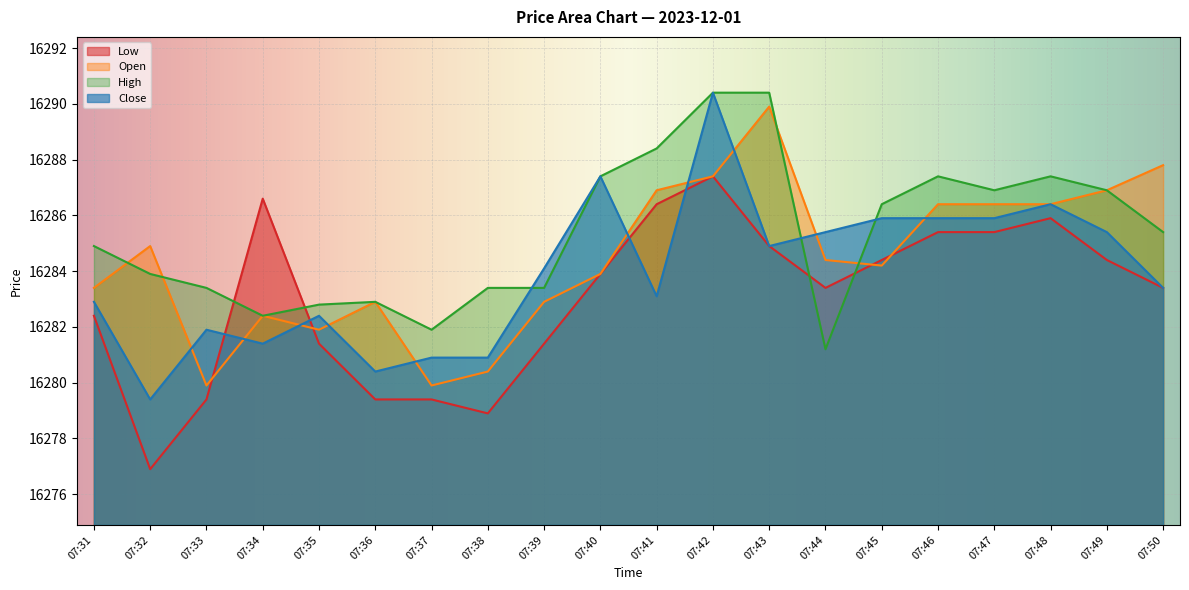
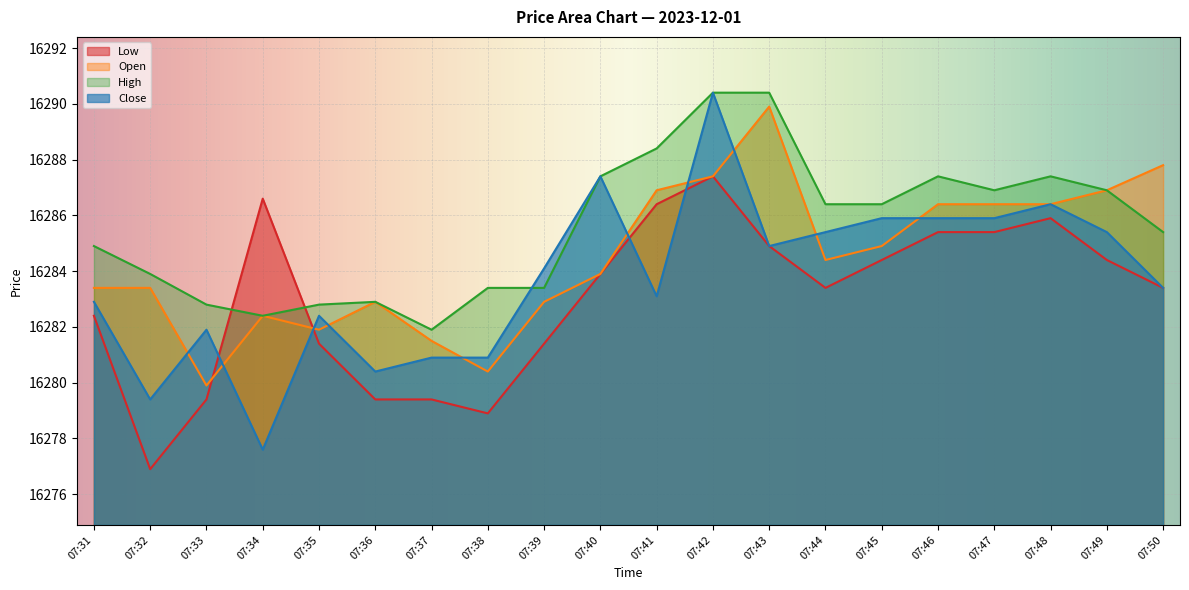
  {
    "Low": {
      "07:31": 16282.4,
      "07:32": 16276.9,
      "07:33": 16279.4,
      "07:34": 16286.6,
      "07:35": 16281.4,
      "07:36": 16279.4,
      "07:37": 16279.4,
      "07:38": 16278.9,
      "07:39": 16281.4,
      "07:41": 16286.4,
      "07:44": 16283.4,
      "07:45": 16284.4,
      "07:46": 16285.4,
      "07:47": 16285.4,
      "07:48": 16285.9,
      "07:49": 16284.4
    },
    "Open": {
      "07:31": 16283.4,
-     "07:32": 16284.9,
+     "07:32": 16283.4,
      "07:33": 16279.9,
      "07:35": 16281.9,
-     "07:37": 16279.9,
+     "07:37": 16281.5,
      "07:38": 16280.4,
      "07:39": 16282.9,
      "07:41": 16286.9,
      "07:43": 16289.9,
      "07:44": 16284.4,
-     "07:45": 16284.2,
+     "07:45": 16284.9,
      "07:46": 16286.4,
      "07:47": 16286.4,
      "07:50": 16287.8
    },
    "High": {
      "07:31": 16284.9,
      "07:32": 16283.9,
-     "07:33": 16283.4,
+     "07:33": 16282.8,
      "07:35": 16282.8,
      "07:37": 16281.9,
      "07:38": 16283.4,
      "07:39": 16283.4,
      "07:41": 16288.4,
      "07:43": 16290.4,
-     "07:44": 16281.2,
+     "07:44": 16286.4,
      "07:45": 16286.4,
      "07:46": 16287.4,
      "07:47": 16286.9,
      "07:48": 16287.4,
      "07:50": 16285.4
    },
    "Close": {
      "07:31": 16282.9,
      "07:32": 16279.4,
      "07:33": 16281.9,
-     "07:34": 16281.4,
+     "07:34": 16277.6,
      "07:35": 16282.4,
      "07:36": 16280.4,
      "07:37": 16280.9,
      "07:38": 16280.9,
      "07:39": 16284.1,
      "07:41": 16283.1,
      "07:44": 16285.4,
      "07:45": 16285.9,
      "07:46": 16285.9,
      "07:47": 16285.9,
      "07:49": 16285.4
    }
  }
